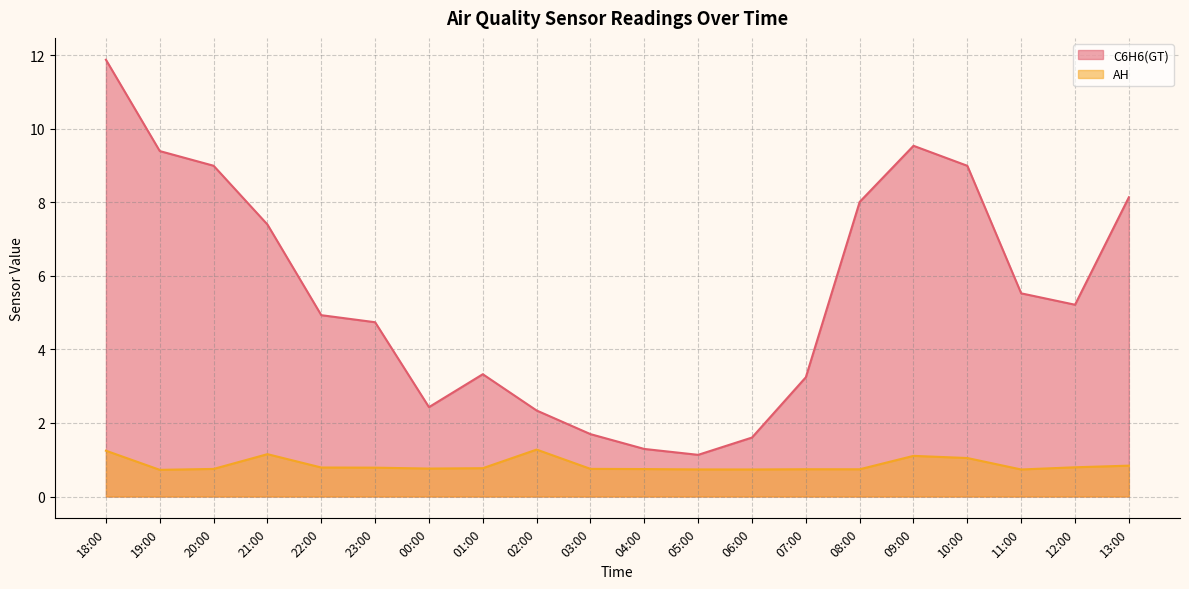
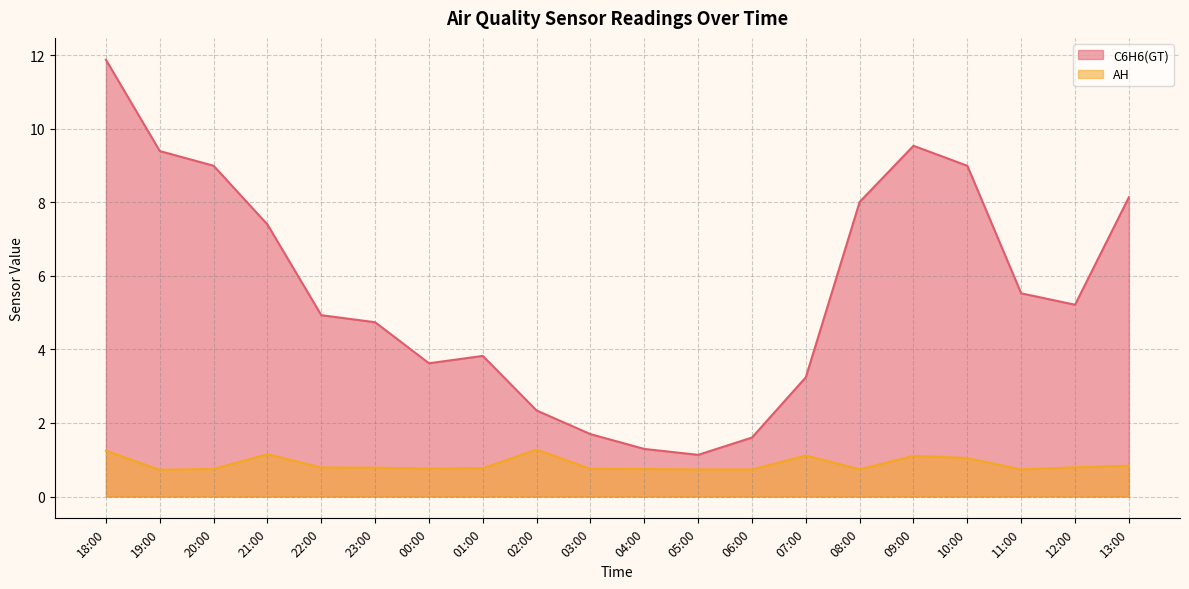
  {
    "C6H6(GT)": {
      "18:00": 11.9,
      "19:00": 9.4,
      "20:00": 9.0,
      "21:00": 7.4,
      "22:00": 4.9,
      "23:00": 4.7,
-     "00:00": 2.4,
-     "01:00": 3.3,
+     "00:00": 3.6,
+     "01:00": 3.8,
      "02:00": 2.3,
      "03:00": 1.7,
      "04:00": 1.3,
      "05:00": 1.1,
      "06:00": 1.6,
      "07:00": 3.2,
      "08:00": 8.0,
      "09:00": 9.5,
      "10:00": 9.0,
      "11:00": 5.5,
      "12:00": 5.2,
      "13:00": 8.1
    },
    "AH": {
      "18:00": 1.2,
      "19:00": 0.7,
      "20:00": 0.8,
      "21:00": 1.2,
      "22:00": 0.8,
      "23:00": 0.8,
      "00:00": 0.8,
      "01:00": 0.8,
      "02:00": 1.3,
      "03:00": 0.8,
      "04:00": 0.7,
      "05:00": 0.7,
      "06:00": 0.7,
-     "07:00": 0.7,
+     "07:00": 1.1,
      "08:00": 0.7,
      "09:00": 1.1,
      "10:00": 1.0,
      "11:00": 0.7,
      "12:00": 0.8,
      "13:00": 0.8
    }
  }
